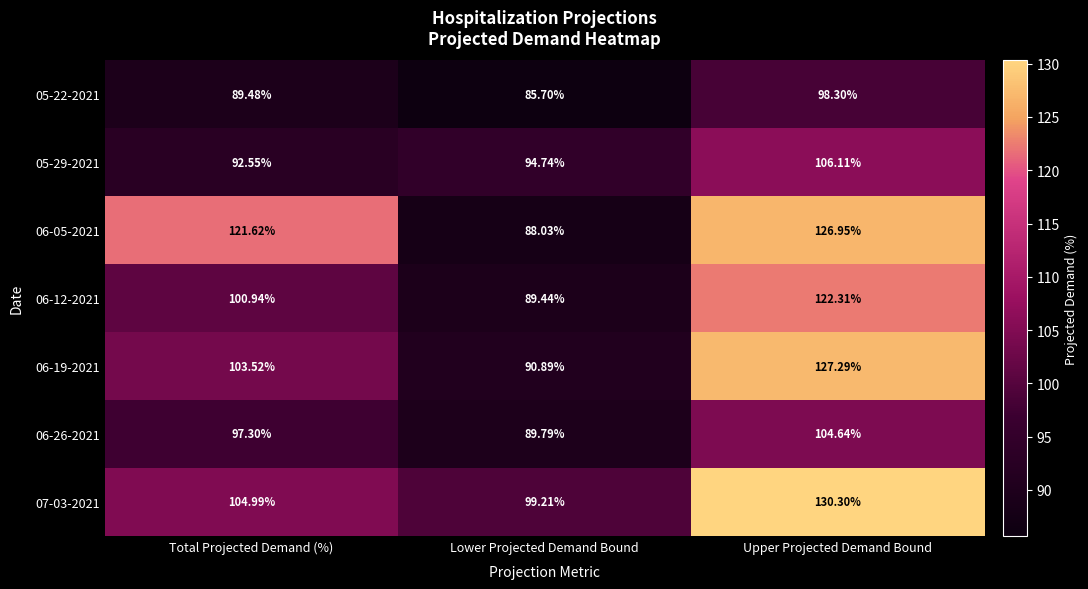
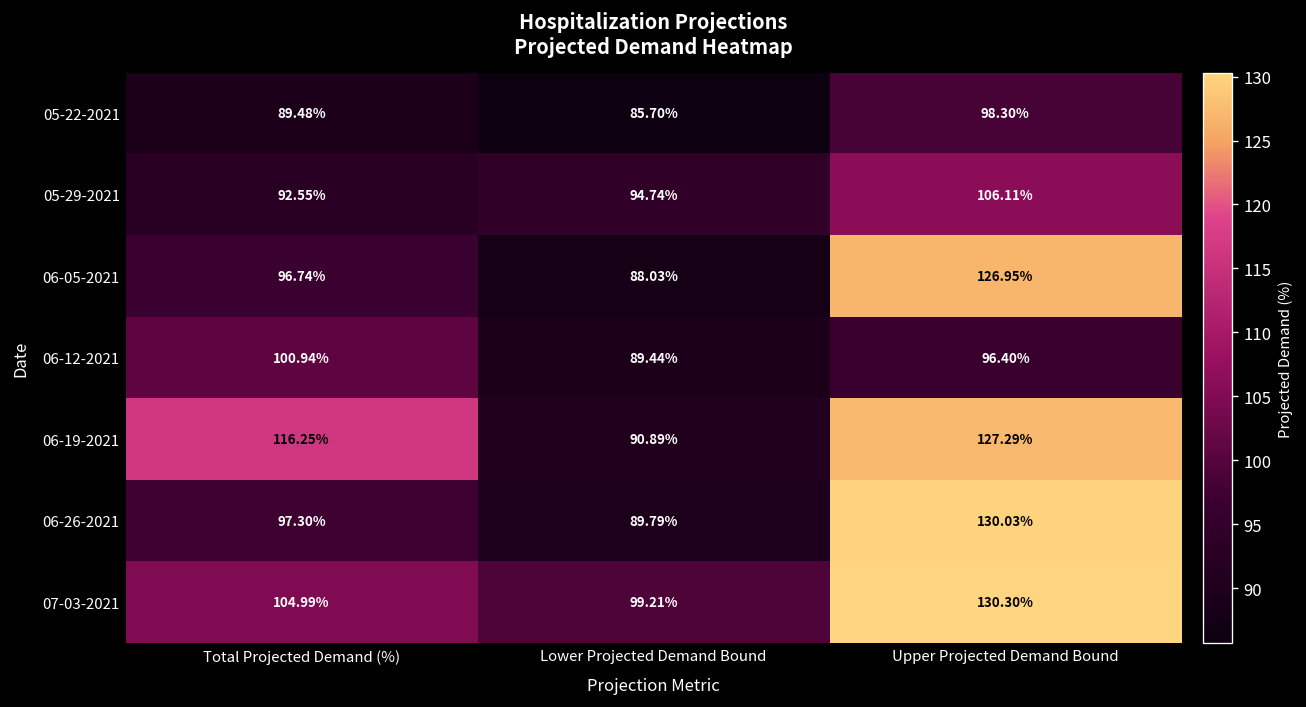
  {
    "05-22-2021": {
      "Total Projected Demand (%)": "89.48%",
      "Lower Projected Demand Bound": "85.70%",
      "Upper Projected Demand Bound": "98.30%"
    },
    "05-29-2021": {
      "Total Projected Demand (%)": "92.55%",
      "Lower Projected Demand Bound": "94.74%",
      "Upper Projected Demand Bound": "106.11%"
    },
    "06-05-2021": {
-     "Total Projected Demand (%)": "121.62%",
+     "Total Projected Demand (%)": "96.74%",
      "Lower Projected Demand Bound": "88.03%",
      "Upper Projected Demand Bound": "126.95%"
    },
    "06-12-2021": {
      "Total Projected Demand (%)": "100.94%",
      "Lower Projected Demand Bound": "89.44%",
-     "Upper Projected Demand Bound": "122.31%"
+     "Upper Projected Demand Bound": "96.40%"
    },
    "06-19-2021": {
-     "Total Projected Demand (%)": "103.52%",
+     "Total Projected Demand (%)": "116.25%",
      "Lower Projected Demand Bound": "90.89%",
      "Upper Projected Demand Bound": "127.29%"
    },
    "06-26-2021": {
      "Total Projected Demand (%)": "97.30%",
      "Lower Projected Demand Bound": "89.79%",
-     "Upper Projected Demand Bound": "104.64%"
+     "Upper Projected Demand Bound": "130.03%"
    },
    "07-03-2021": {
      "Total Projected Demand (%)": "104.99%",
      "Lower Projected Demand Bound": "99.21%",
      "Upper Projected Demand Bound": "130.30%"
    }
  }
